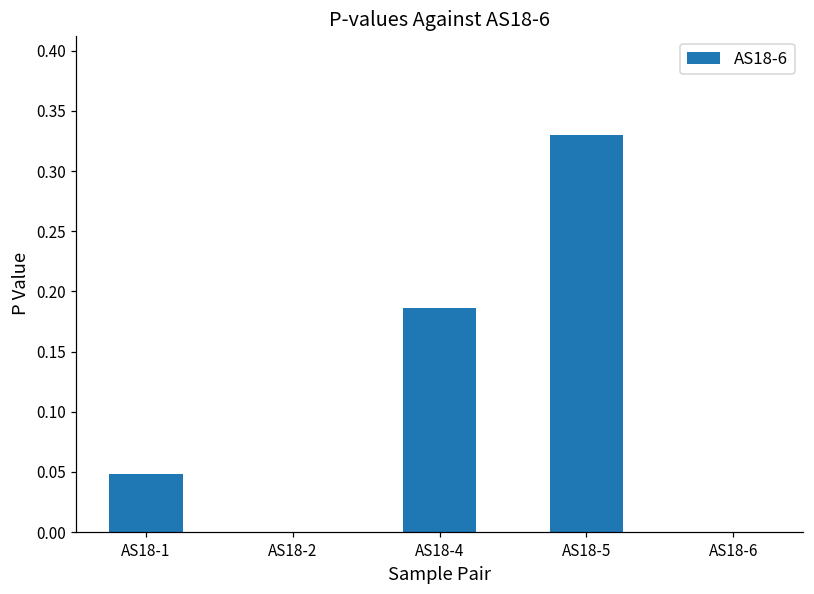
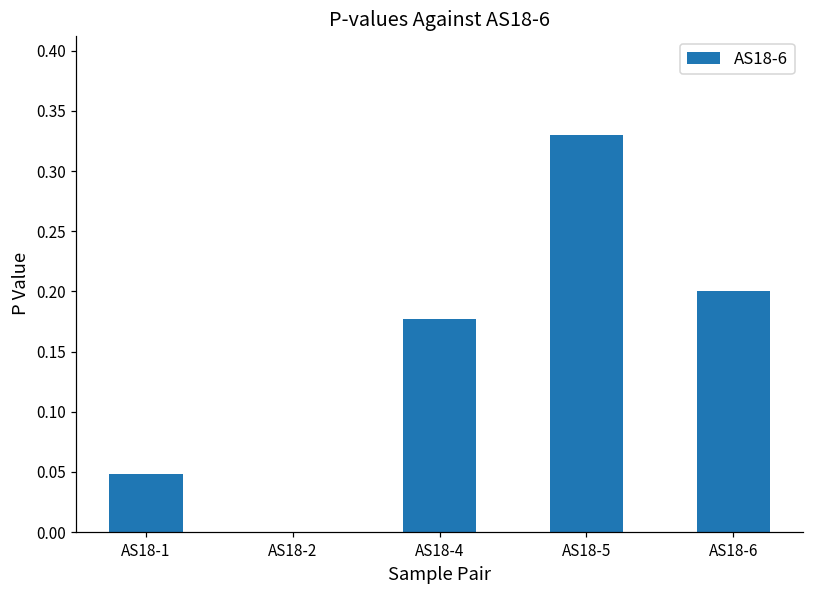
  {
    "AS18-1": 0.048,
-   "AS18-4": 0.186,
+   "AS18-4": 0.177,
    "AS18-5": 0.330,
-   "AS18-6": 0.0
+   "AS18-6": 0.2
  }
